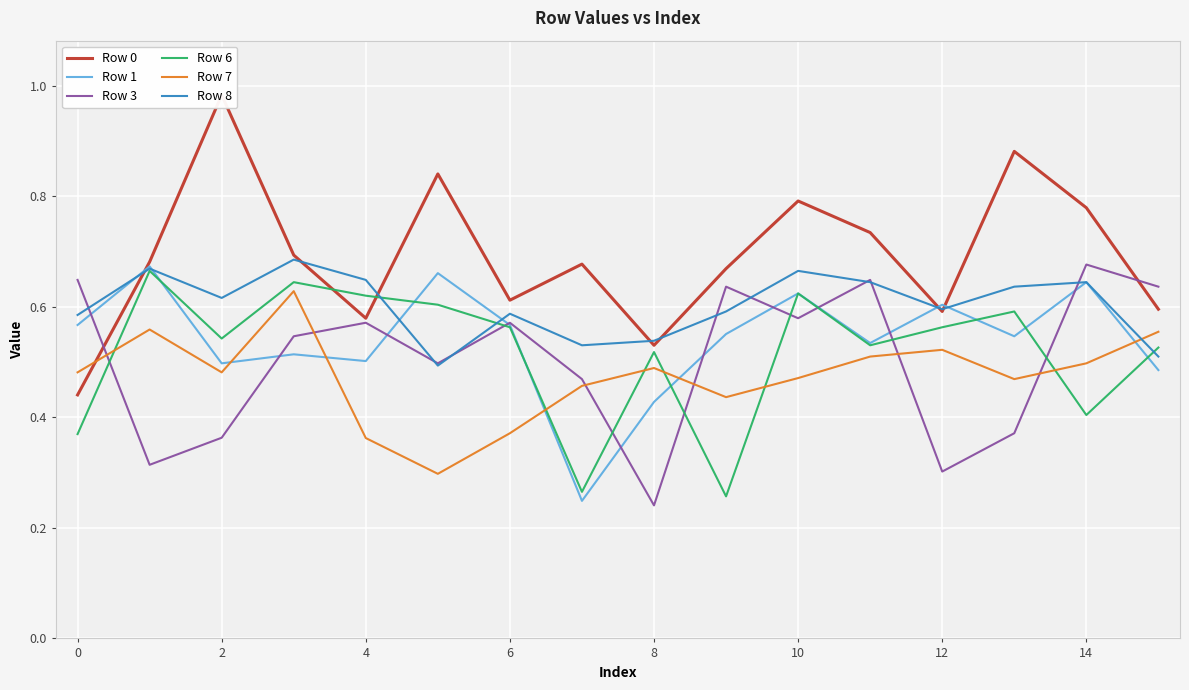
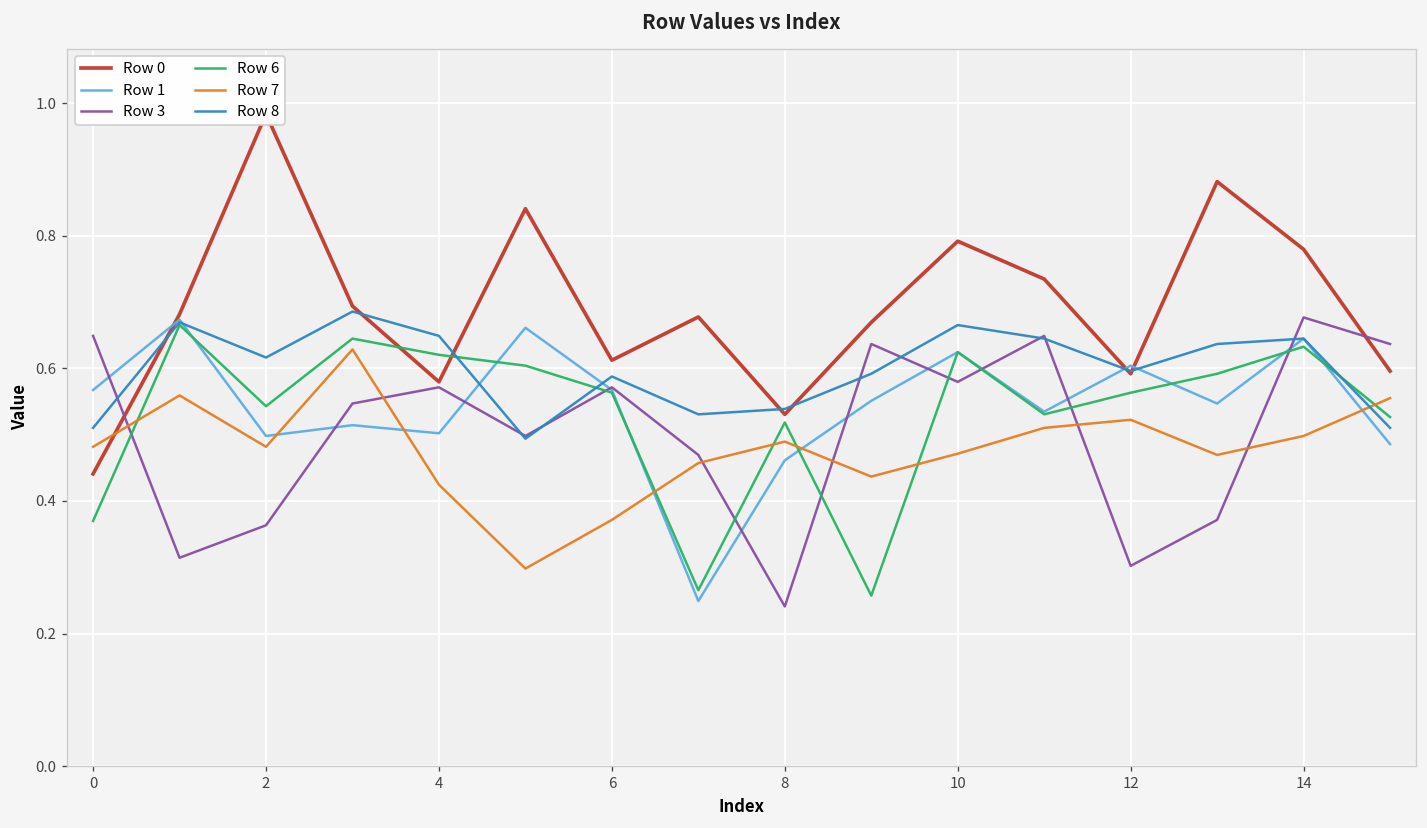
  {
    "Row 0": {
      "0": 0.44,
      "4": 0.58,
      "6": 0.61,
      "8": 0.53,
      "10": 0.79,
      "14": 0.78
    },
    "Row 1": {
      "0": 0.57,
      "2": 0.50,
      "4": 0.50,
-     "8": 0.43,
+     "8": 0.46,
      "12": 0.60
    },
    "Row 3": {
      "0": 0.65,
      "2": 0.36,
      "4": 0.57,
      "8": 0.24,
      "10": 0.58,
      "12": 0.30,
      "14": 0.68
    },
    "Row 6": {
      "0": 0.37,
      "2": 0.54,
      "4": 0.62,
      "8": 0.52,
      "12": 0.56,
-     "14": 0.40
+     "14": 0.63
    },
    "Row 7": {
      "0": 0.48,
      "2": 0.48,
-     "4": 0.36,
+     "4": 0.42,
      "6": 0.37,
      "8": 0.49,
      "10": 0.47,
      "12": 0.52,
      "14": 0.50
    },
    "Row 8": {
-     "0": 0.59,
+     "0": 0.51,
      "2": 0.62,
      "4": 0.65,
      "6": 0.59,
      "8": 0.54,
      "10": 0.67
    }
  }
